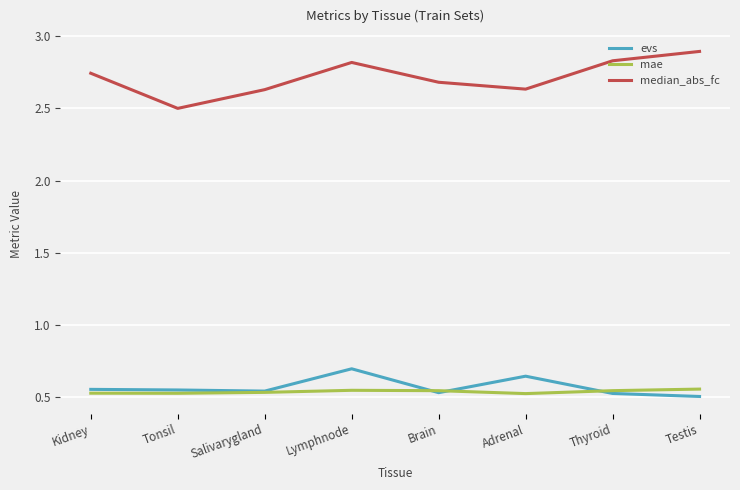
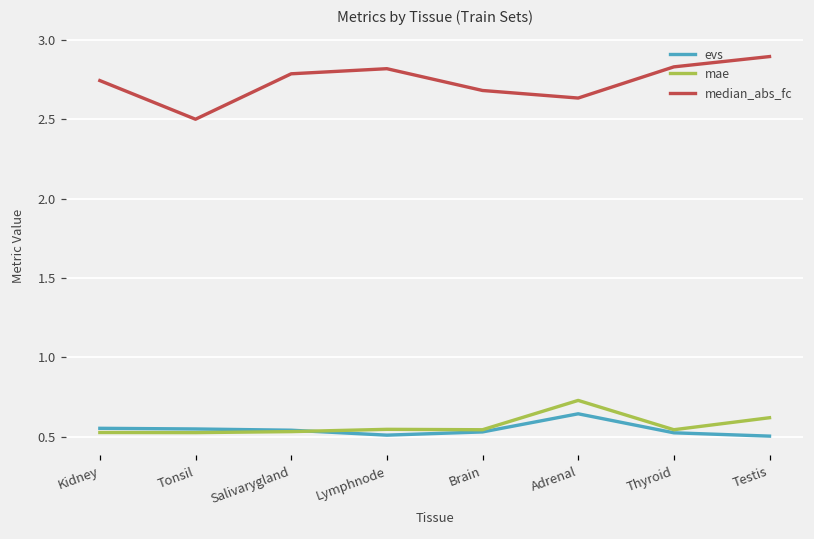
  {
    "evs": {
      "Kidney": 0.55,
      "Tonsil": 0.55,
-     "Lymphnode": 0.70,
+     "Lymphnode": 0.51,
      "Adrenal": 0.64,
      "Thyroid": 0.52,
      "Testis": 0.50
    },
    "mae": {
      "Kidney": 0.53,
      "Tonsil": 0.53,
      "Lymphnode": 0.55,
-     "Adrenal": 0.52,
+     "Adrenal": 0.73,
      "Thyroid": 0.54,
-     "Testis": 0.56
+     "Testis": 0.62
    },
    "median_abs_fc": {
      "Kidney": 2.74,
      "Tonsil": 2.50,
-     "Salivarygland": 2.63,
+     "Salivarygland": 2.79,
      "Lymphnode": 2.82,
      "Brain": 2.68,
      "Adrenal": 2.63,
      "Thyroid": 2.83,
      "Testis": 2.89
    }
  }
